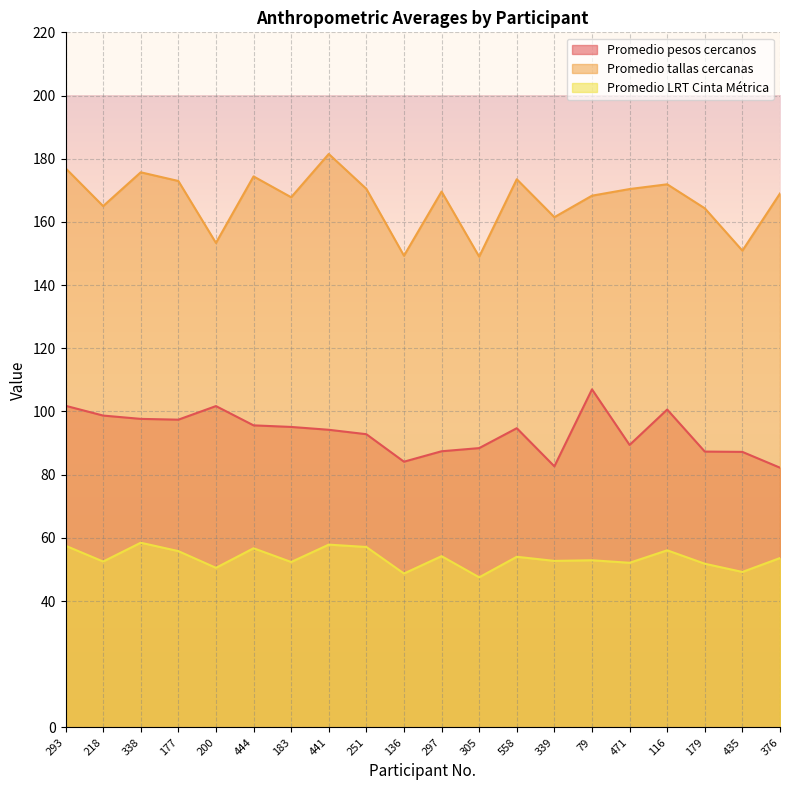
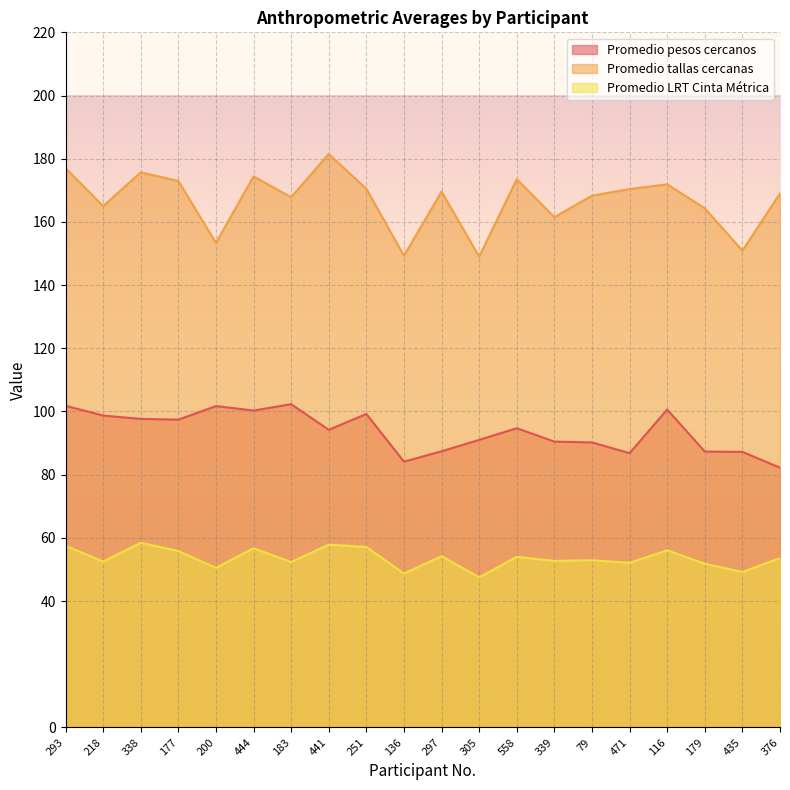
  {
    "Promedio pesos cercanos": {
      "293": 102,
      "218": 99,
      "338": 98,
      "177": 97,
      "200": 102,
-     "444": 96,
-     "183": 95,
+     "444": 100,
+     "183": 102,
      "441": 94,
-     "251": 93,
+     "251": 99,
      "136": 84,
      "297": 87,
-     "305": 88,
+     "305": 91,
      "558": 95,
-     "339": 83,
-     "79": 107,
-     "471": 89,
+     "339": 90,
+     "79": 90,
+     "471": 87,
      "116": 101,
      "179": 87,
      "435": 87,
      "376": 82
    }
  }
